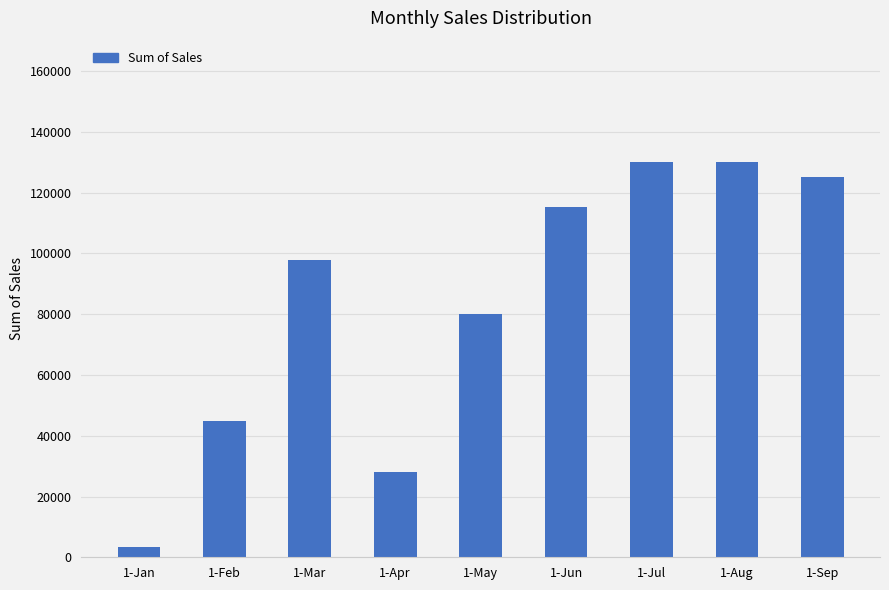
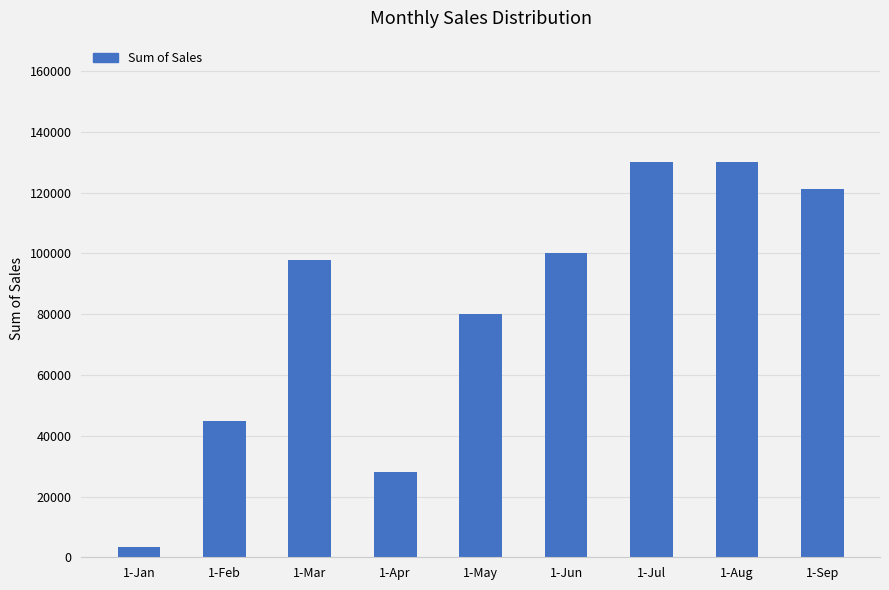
  {
    "1-Jan": 3000,
    "1-Feb": 45000,
    "1-Mar": 98000,
    "1-Apr": 28000,
    "1-May": 80000,
-   "1-Jun": 115000,
+   "1-Jun": 100000,
    "1-Jul": 130000,
    "1-Aug": 130000,
-   "1-Sep": 125000
+   "1-Sep": 121000
  }
